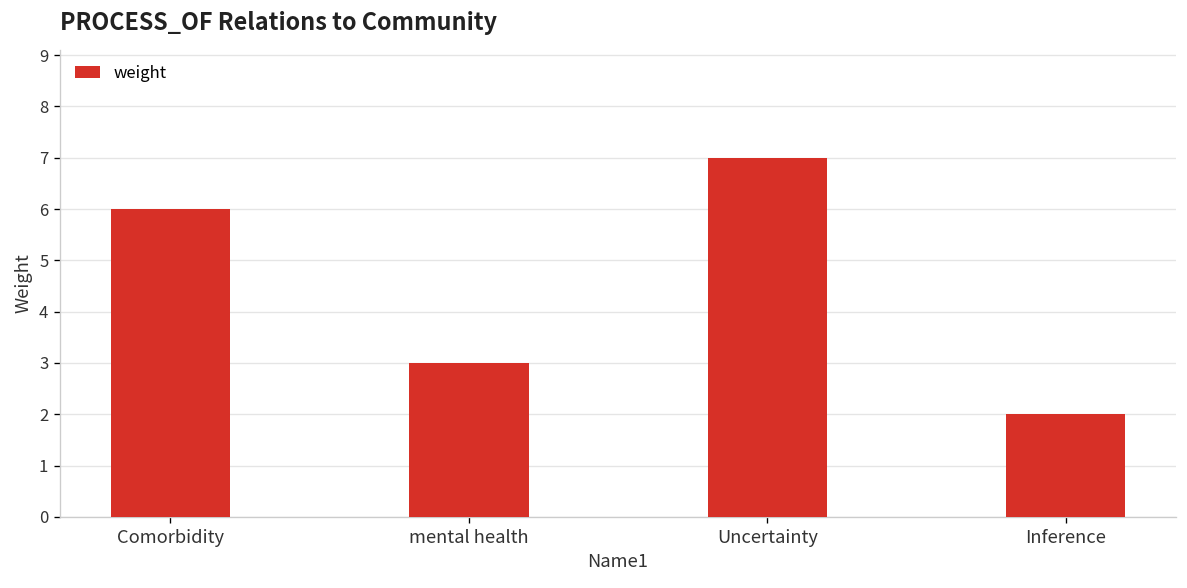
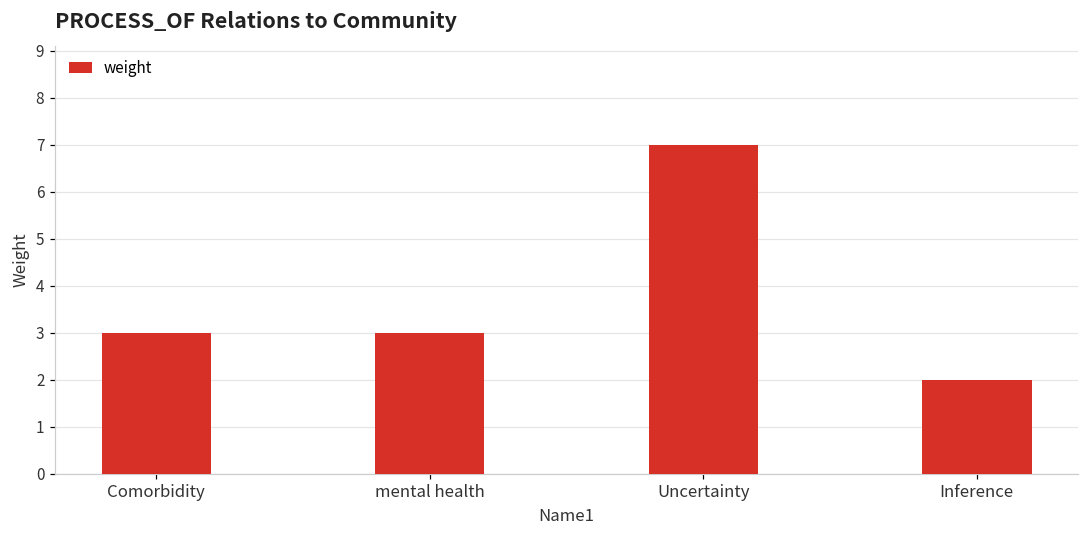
  {
-   "Comorbidity": 6,
+   "Comorbidity": 3,
    "mental health": 3,
    "Uncertainty": 7,
    "Inference": 2
  }
